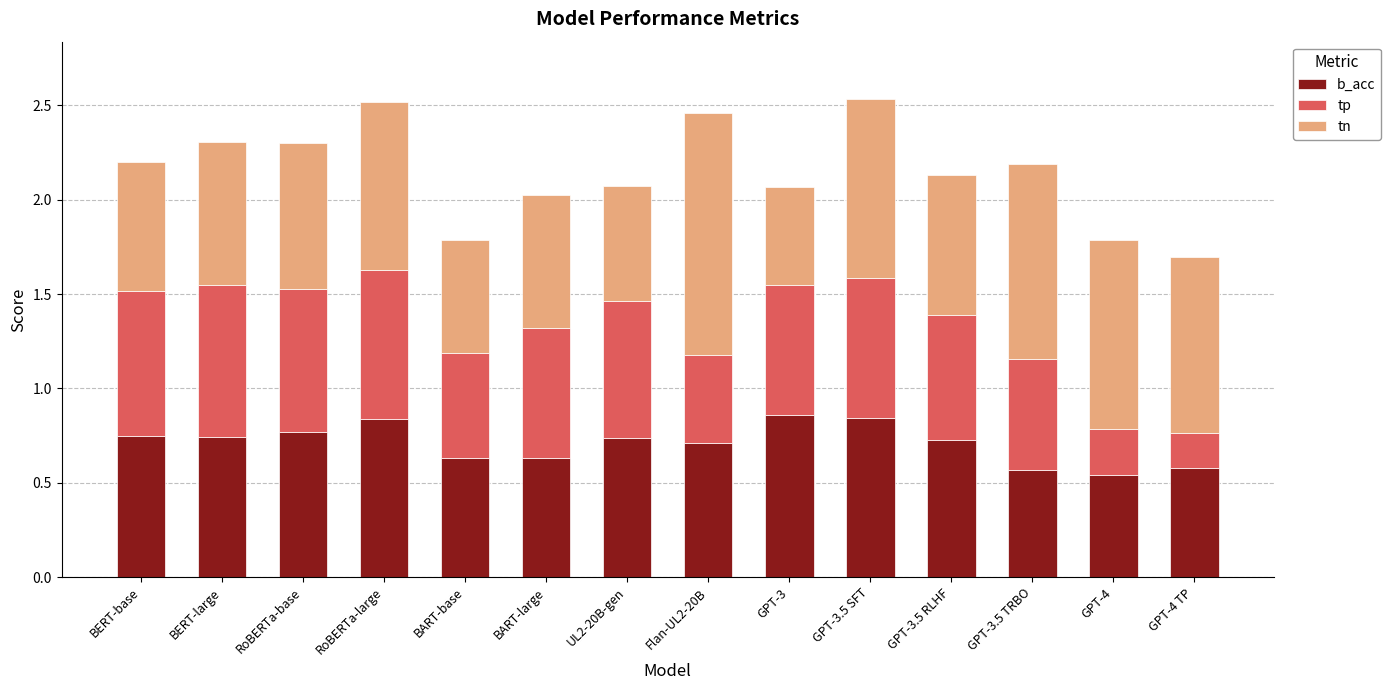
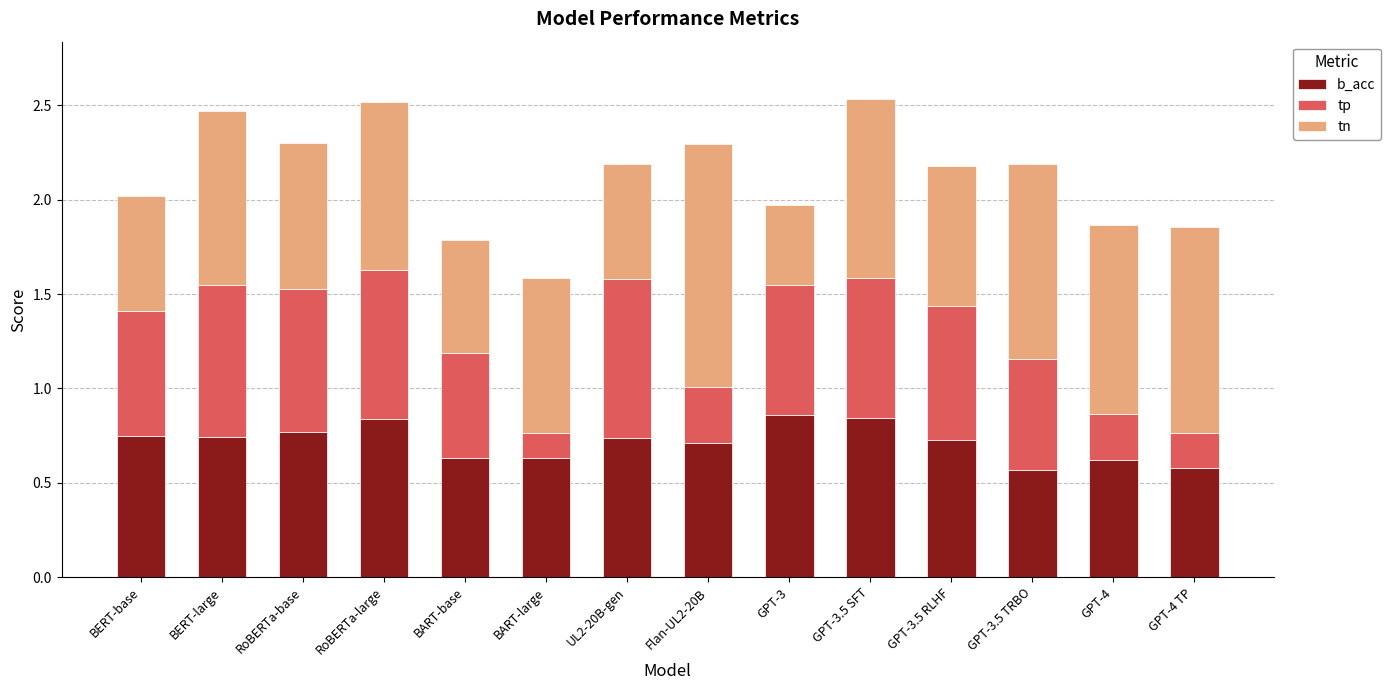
  {
    "b_acc": {
      "BERT-base": 0.75,
      "BERT-large": 0.74,
      "RoBERTa-base": 0.77,
      "RoBERTa-large": 0.84,
      "BART-base": 0.63,
      "BART-large": 0.63,
      "UL2-20B-gen": 0.74,
      "Flan-UL2-20B": 0.71,
      "GPT-3": 0.86,
      "GPT-3.5 SFT": 0.84,
      "GPT-3.5 RLHF": 0.73,
      "GPT-3.5 TRBO": 0.57,
-     "GPT-4": 0.54,
+     "GPT-4": 0.62,
      "GPT-4 TP": 0.58
    },
    "tp": {
-     "BERT-base": 0.77,
+     "BERT-base": 0.66,
      "BERT-large": 0.81,
      "RoBERTa-base": 0.76,
      "RoBERTa-large": 0.79,
      "BART-base": 0.56,
-     "BART-large": 0.69,
-     "UL2-20B-gen": 0.73,
-     "Flan-UL2-20B": 0.46,
+     "BART-large": 0.13,
+     "UL2-20B-gen": 0.85,
+     "Flan-UL2-20B": 0.29,
      "GPT-3": 0.69,
      "GPT-3.5 SFT": 0.74,
-     "GPT-3.5 RLHF": 0.66,
+     "GPT-3.5 RLHF": 0.71,
      "GPT-3.5 TRBO": 0.59,
      "GPT-4": 0.24,
      "GPT-4 TP": 0.19
    },
    "tn": {
-     "BERT-base": 0.68,
-     "BERT-large": 0.76,
+     "BERT-base": 0.61,
+     "BERT-large": 0.92,
      "RoBERTa-base": 0.78,
      "RoBERTa-large": 0.89,
      "BART-base": 0.60,
-     "BART-large": 0.71,
+     "BART-large": 0.82,
      "UL2-20B-gen": 0.61,
      "Flan-UL2-20B": 1.29,
-     "GPT-3": 0.52,
+     "GPT-3": 0.43,
      "GPT-3.5 SFT": 0.95,
      "GPT-3.5 RLHF": 0.74,
      "GPT-3.5 TRBO": 1.03,
      "GPT-4": 1.00,
-     "GPT-4 TP": 0.93
+     "GPT-4 TP": 1.09
    }
  }
